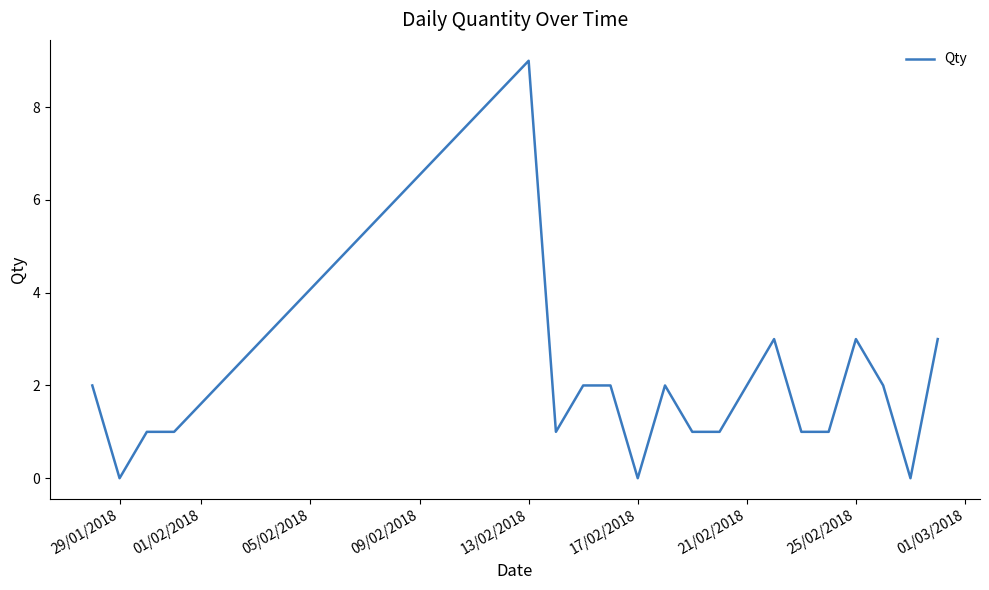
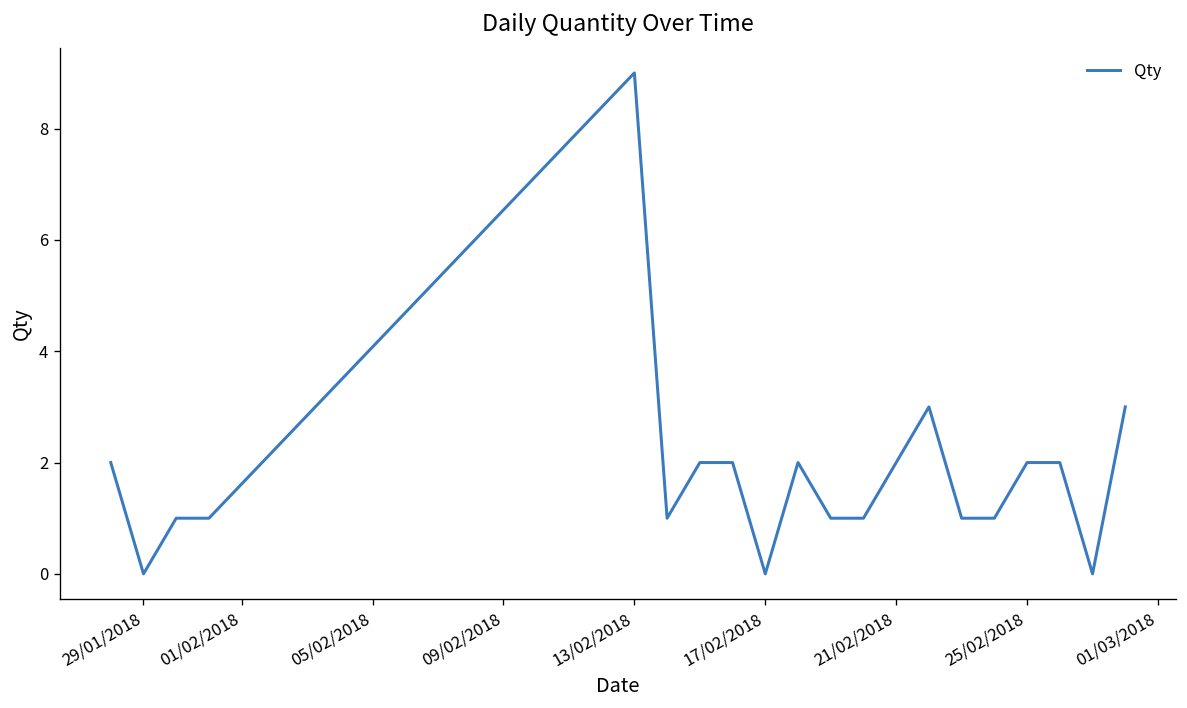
  {
    "29/01/2018": 0,
    "13/02/2018": 9,
    "17/02/2018": 0,
    "21/02/2018": 2,
-   "25/02/2018": 3
+   "25/02/2018": 2
  }
